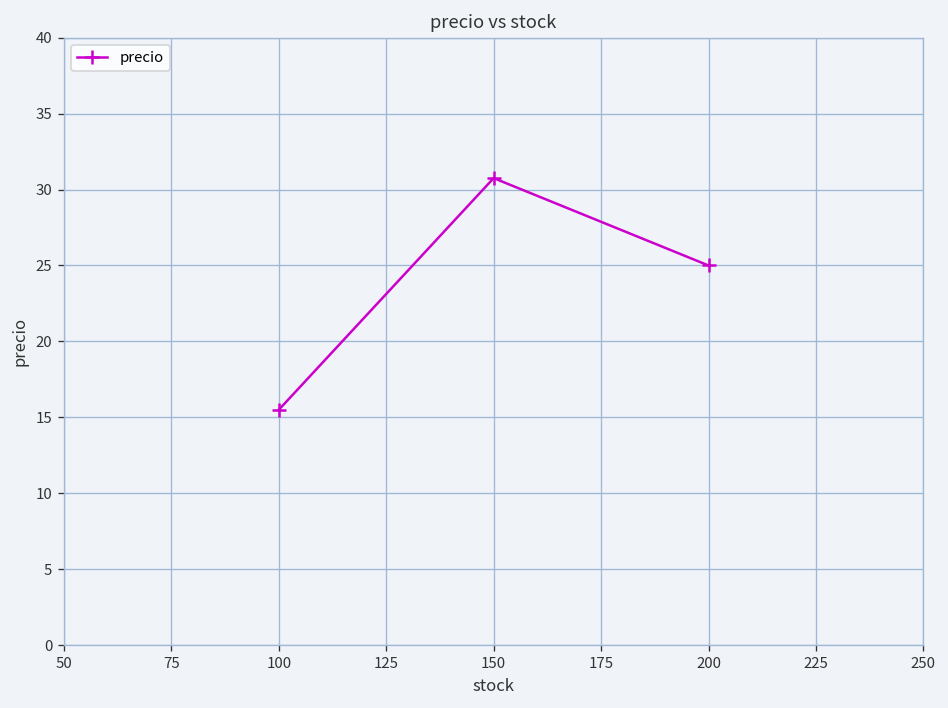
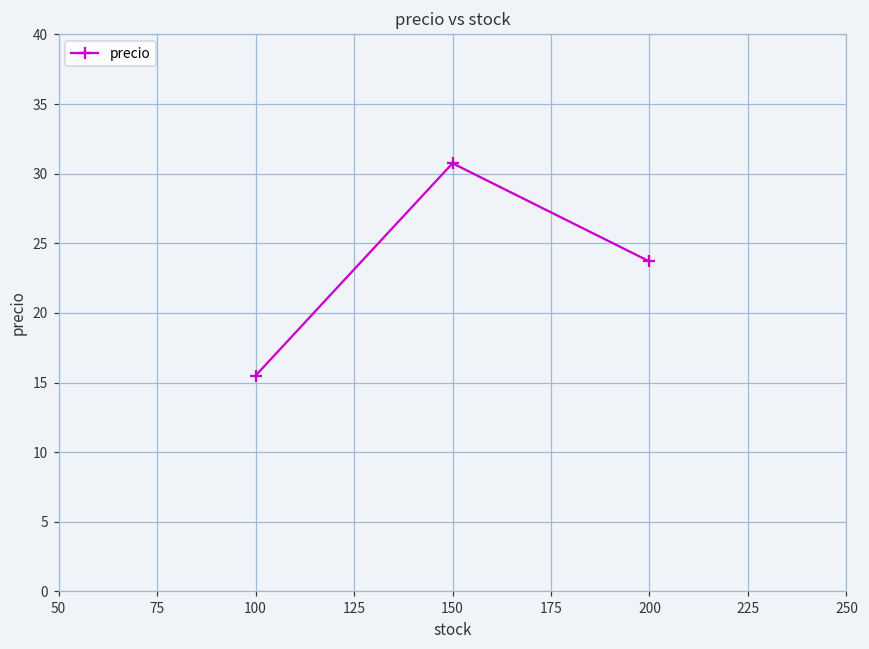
  {
    "100": 15.5,
    "150": 30.8,
-   "200": 25.0
+   "200": 23.7
  }
